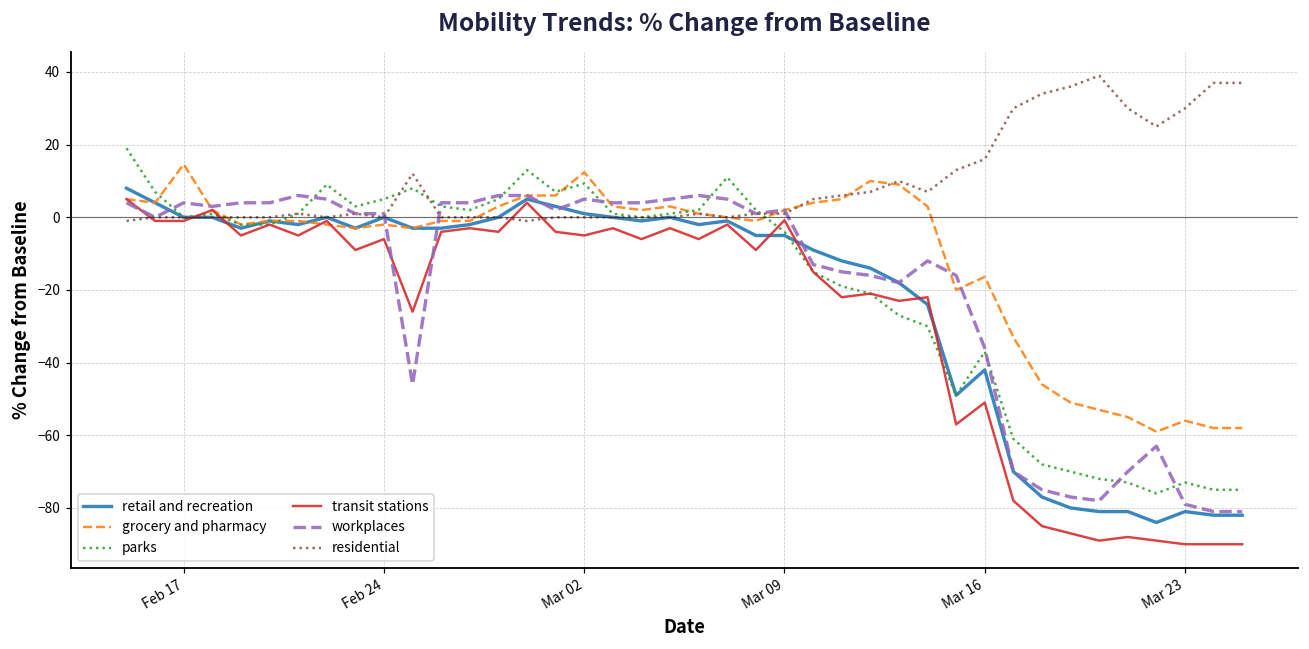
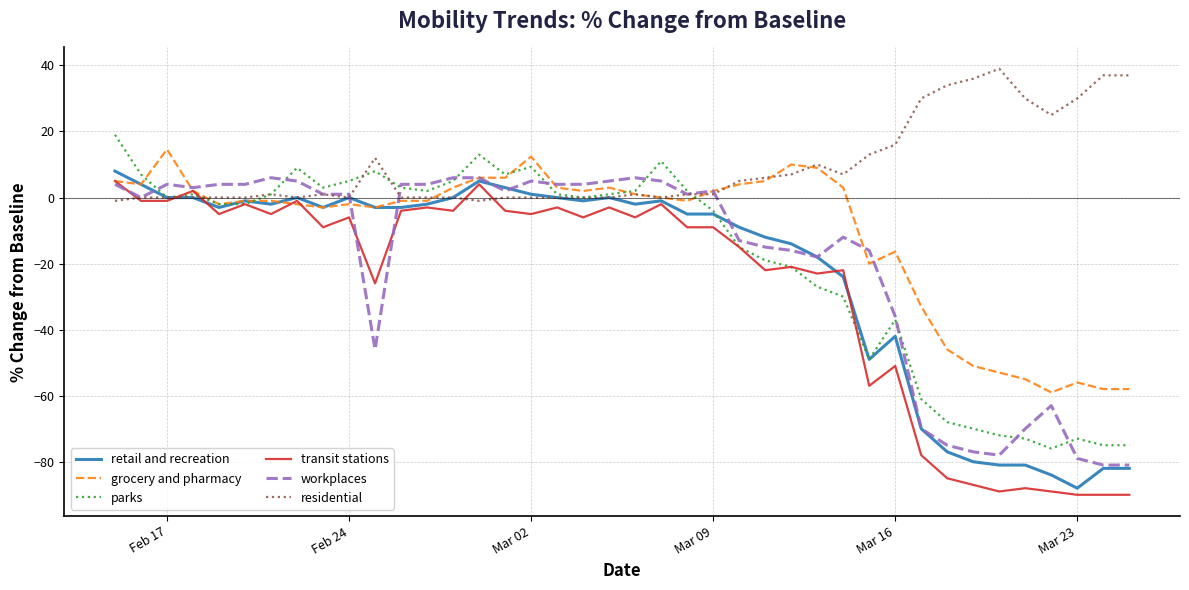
  {
    "retail and recreation": {
      "Mar 02": 1,
      "Mar 09": -5,
      "Mar 16": -42,
-     "Mar 23": -81
+     "Mar 23": -88
    },
    "grocery and pharmacy": {
      "Feb 17": 15,
      "Feb 24": -2,
      "Mar 02": 12,
      "Mar 16": -16,
      "Mar 23": -56
    },
    "parks": {
      "Feb 24": 5,
      "Mar 02": 9,
      "Mar 09": -4,
      "Mar 16": -37,
      "Mar 23": -73
    },
    "transit stations": {
      "Feb 17": -1,
      "Feb 24": -6,
      "Mar 02": -5,
-     "Mar 09": -1,
+     "Mar 09": -9,
      "Mar 16": -51,
      "Mar 23": -90
    },
    "workplaces": {
      "Feb 17": 4,
      "Feb 24": 1,
      "Mar 02": 5,
      "Mar 16": -36,
      "Mar 23": -79
    },
    "residential": {
      "Mar 02": 0,
      "Mar 09": 1,
      "Mar 16": 16,
      "Mar 23": 30
    }
  }
